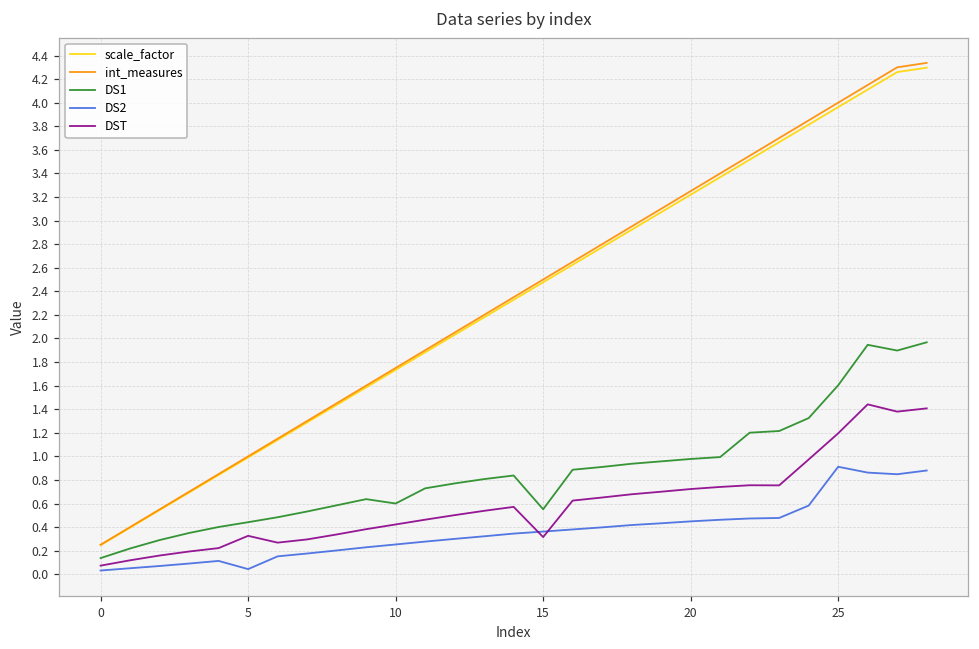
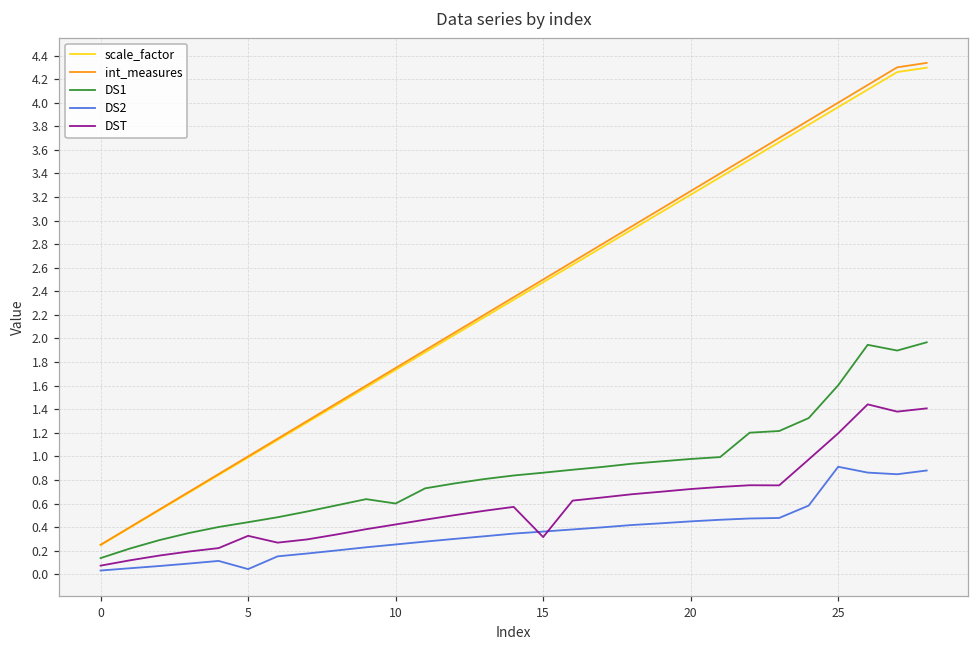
  {
    "scale_factor": {
      "15": 2.48,
      "20": 3.22,
      "25": 3.96
    },
    "int_measures": {
      "15": 2.50,
      "20": 3.25,
      "25": 4.00
    },
    "DS1": {
      "0": 0.14,
      "5": 0.44,
      "10": 0.60,
-     "15": 0.55,
+     "15": 0.86,
      "20": 0.98,
      "25": 1.60
    },
    "DS2": {
      "0": 0.03,
      "5": 0.04,
      "10": 0.25,
      "15": 0.36,
      "20": 0.45,
      "25": 0.91
    },
    "DST": {
      "0": 0.07,
      "5": 0.33,
      "10": 0.42,
      "15": 0.32,
      "20": 0.72,
      "25": 1.20
    }
  }
